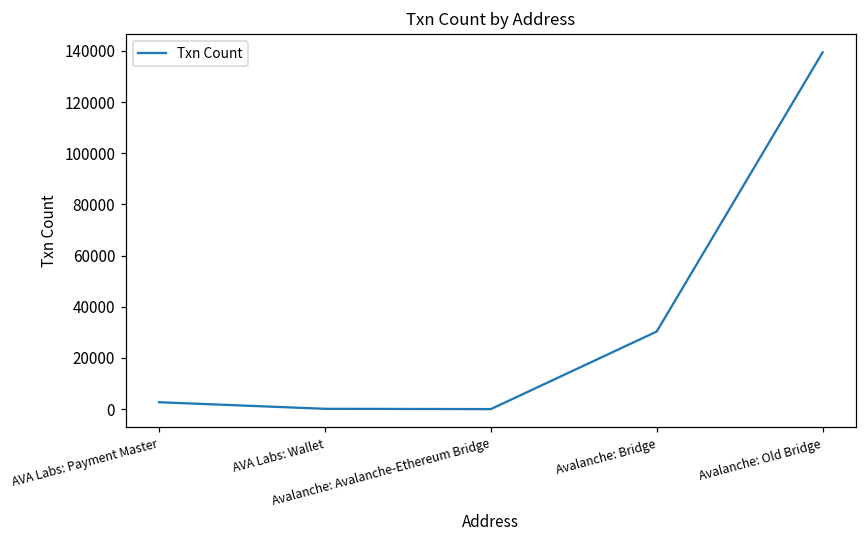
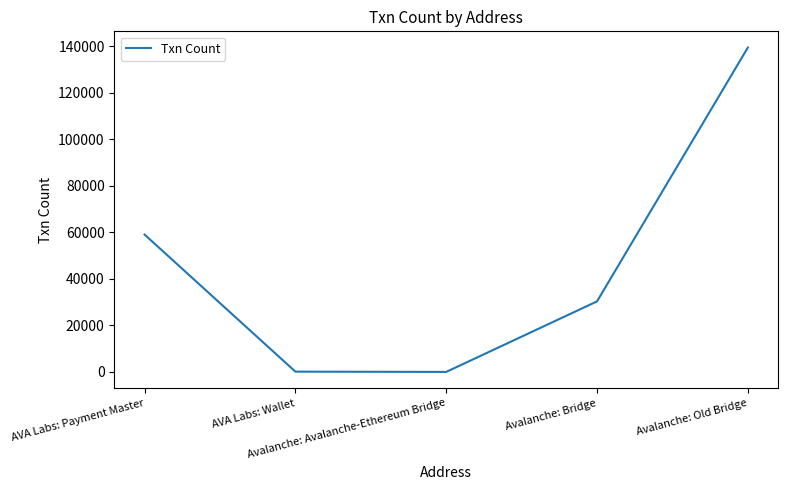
  {
-   "AVA Labs: Payment Master": 3000,
+   "AVA Labs: Payment Master": 59000,
    "AVA Labs: Wallet": 0,
    "Avalanche: Avalanche-Ethereum Bridge": 0,
    "Avalanche: Bridge": 30000,
    "Avalanche: Old Bridge": 139000
  }
